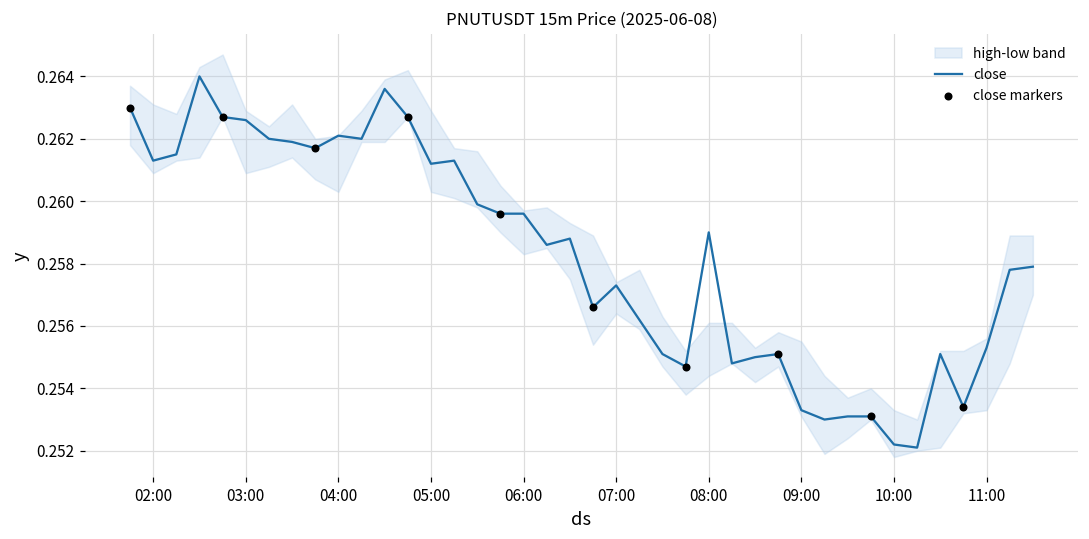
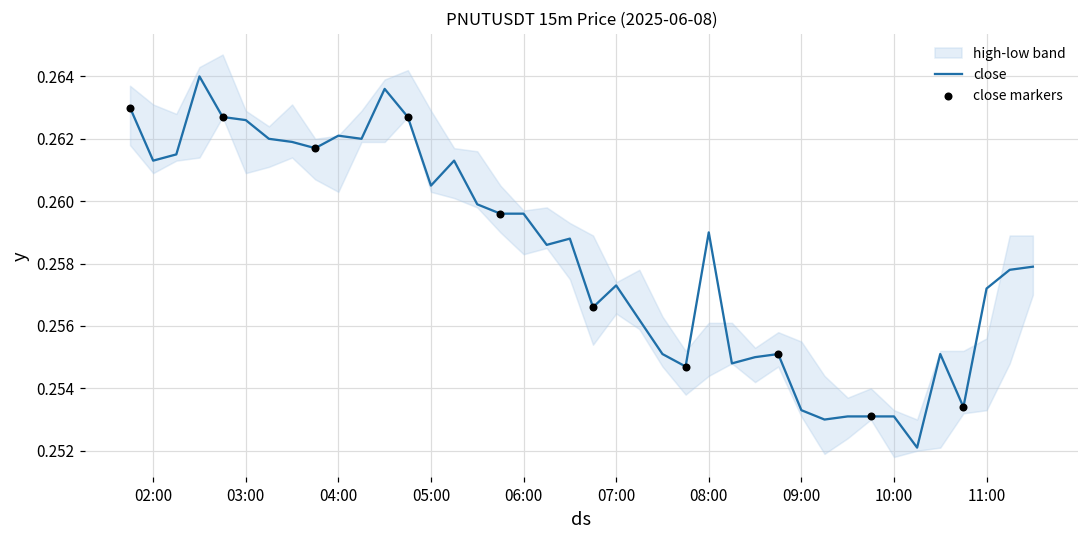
  {
    "close": {
      "02:00": 0.2613,
      "03:00": 0.2626,
-     "05:00": 0.2612,
+     "05:00": 0.2605,
      "06:00": 0.2596,
      "07:00": 0.2573,
      "08:00": 0.2590,
      "09:00": 0.2533,
-     "10:00": 0.2522,
-     "11:00": 0.2553
+     "10:00": 0.2531,
+     "11:00": 0.2572
    }
  }
